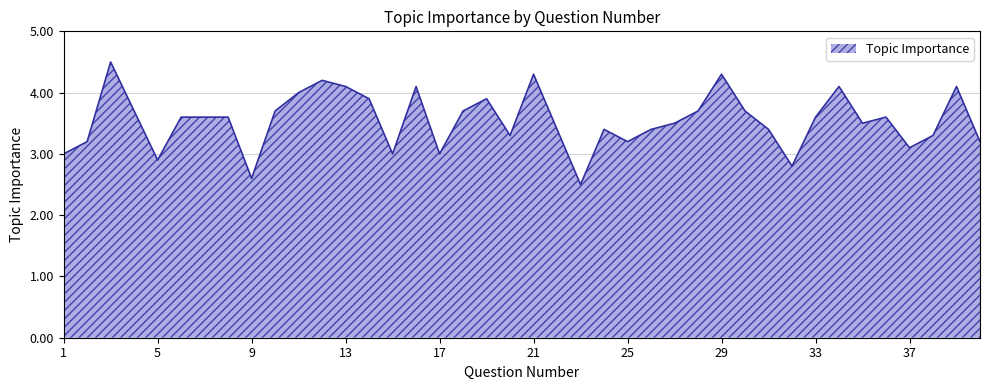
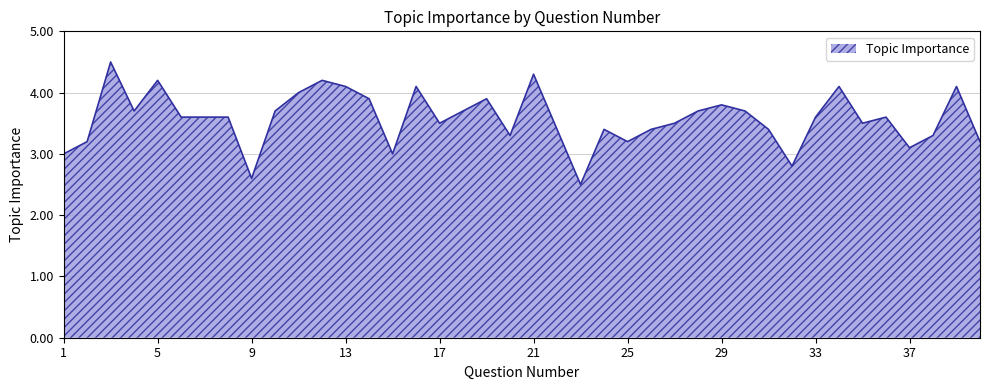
  {
    "1": 3.0,
-   "5": 2.9,
+   "5": 4.2,
    "9": 2.6,
    "13": 4.1,
-   "17": 3.0,
+   "17": 3.5,
    "21": 4.3,
    "25": 3.2,
-   "29": 4.3,
+   "29": 3.8,
    "33": 3.6,
    "37": 3.1
  }
